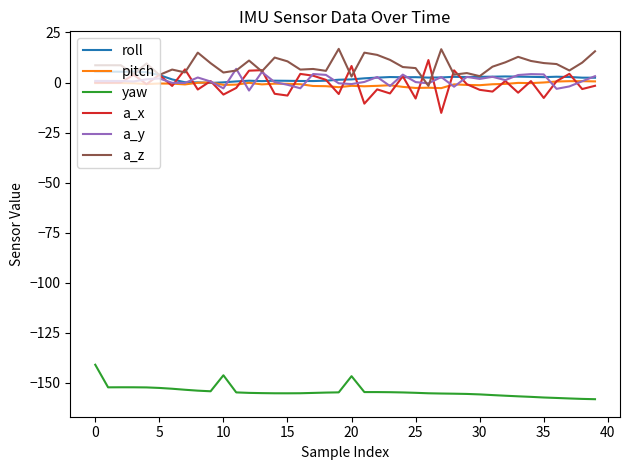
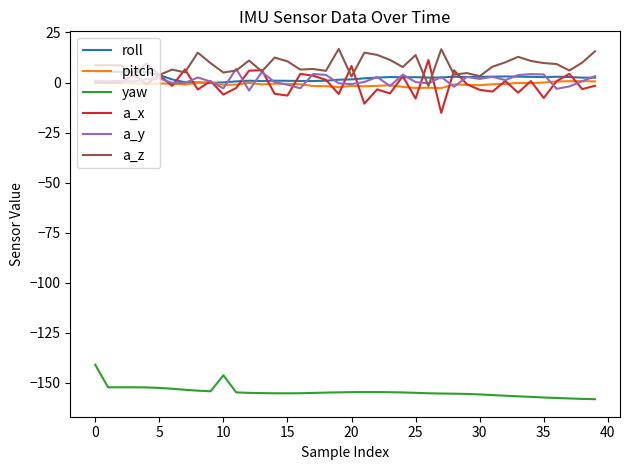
  {
    "roll": {
      "15": 1,
      "20": 2,
      "25": 3,
      "35": 3
    },
    "pitch": {
      "25": -3,
      "30": -1,
      "35": 0
    },
    "yaw": {
      "0": -141,
      "5": -153,
      "10": -146,
      "15": -155,
-     "20": -147,
+     "20": -155,
      "25": -155,
      "30": -156,
      "35": -157
    },
    "a_x": {
      "10": -6,
      "15": -7,
      "20": 8,
      "25": -8,
      "30": -4,
      "35": -8
    },
    "a_y": {
      "10": -3,
      "25": 0,
      "35": 4
    },
    "a_z": {
      "10": 5,
      "15": 11,
      "20": 3,
-     "25": 7,
+     "25": 14,
      "35": 10
    }
  }
